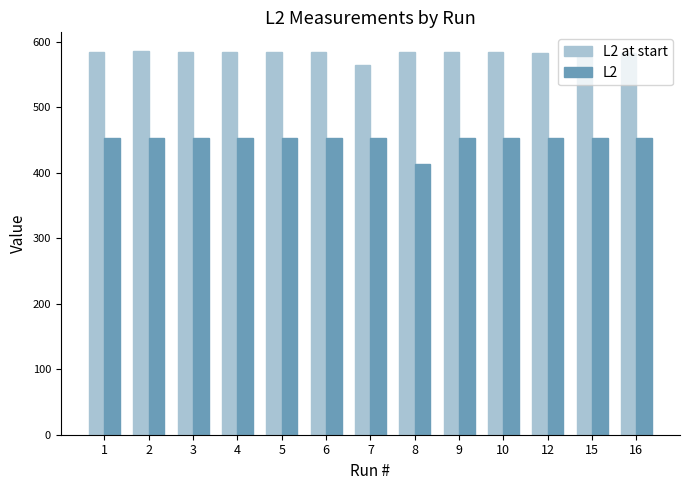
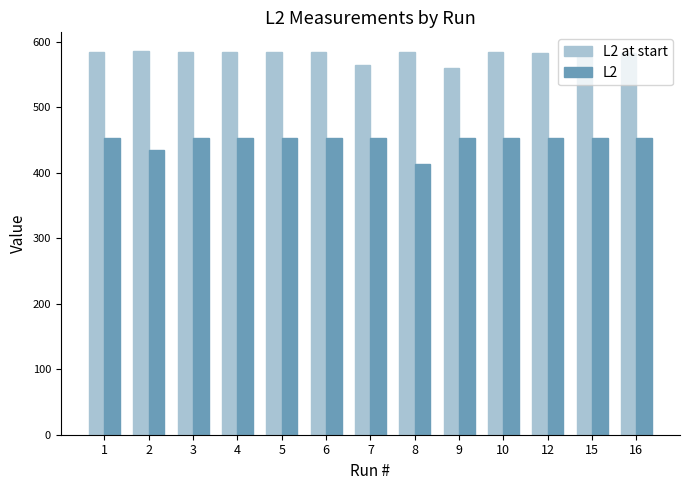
  {
    "L2 at start": {
      "1": 580,
      "2": 590,
      "3": 580,
      "4": 580,
      "5": 580,
      "6": 580,
      "7": 560,
      "8": 580,
-     "9": 580,
+     "9": 560,
      "10": 580,
      "12": 580
    },
    "L2": {
      "1": 450,
-     "2": 450,
+     "2": 430,
      "3": 450,
      "4": 450,
      "5": 450,
      "6": 450,
      "7": 450,
      "8": 410,
      "9": 450,
      "10": 450,
      "12": 450,
      "15": 450,
      "16": 450
    }
  }
